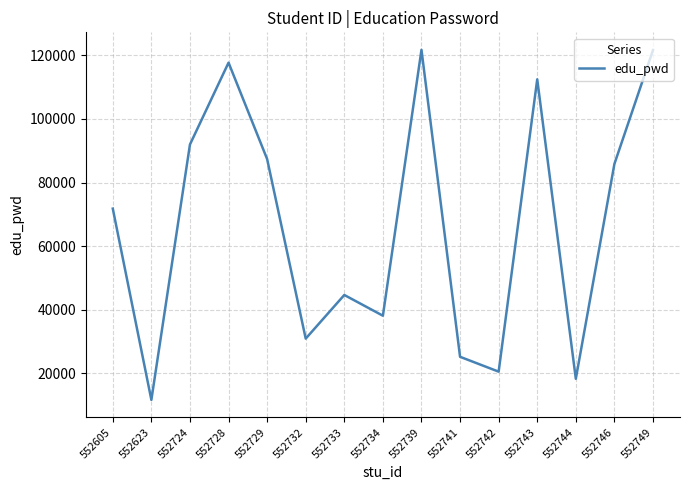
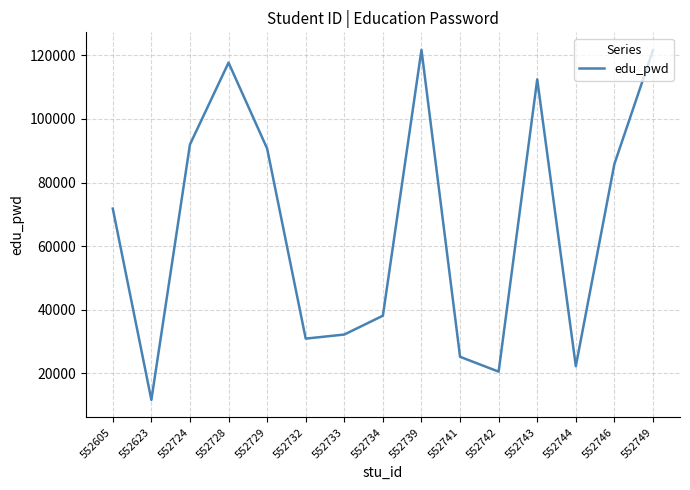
  {
    "552605": 72000,
    "552623": 12000,
    "552724": 92000,
    "552728": 118000,
-   "552729": 87000,
+   "552729": 91000,
    "552732": 31000,
-   "552733": 45000,
+   "552733": 32000,
    "552734": 38000,
    "552739": 122000,
    "552741": 25000,
    "552742": 20000,
    "552743": 112000,
-   "552744": 18000,
+   "552744": 22000,
    "552746": 86000
  }
